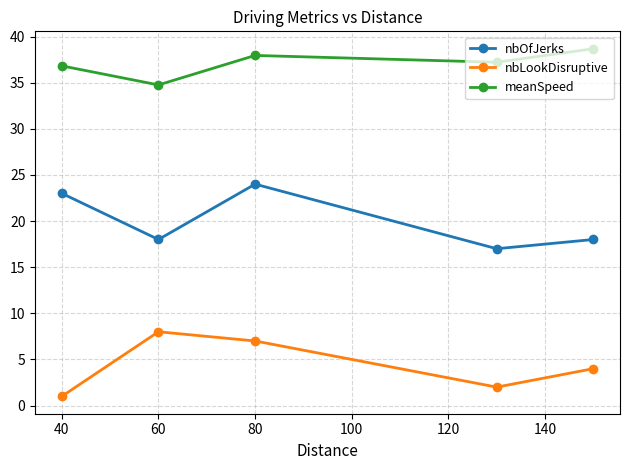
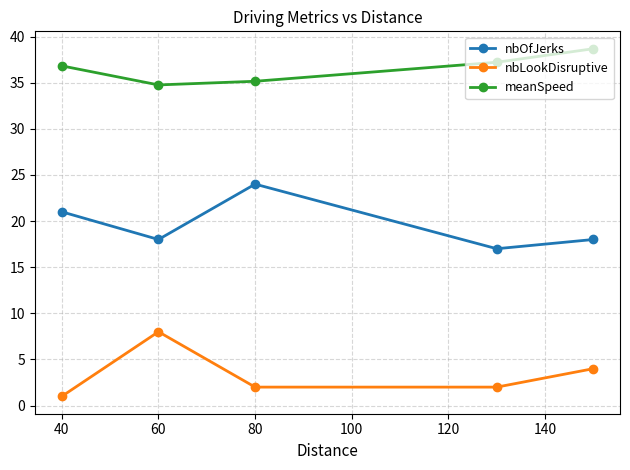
  {
    "nbOfJerks": {
-     "40": 23,
+     "40": 21,
      "60": 18,
      "80": 24
    },
    "nbLookDisruptive": {
      "40": 1,
      "60": 8,
-     "80": 7
+     "80": 2
    },
    "meanSpeed": {
      "40": 37,
      "60": 35,
-     "80": 38
+     "80": 35
    }
  }
